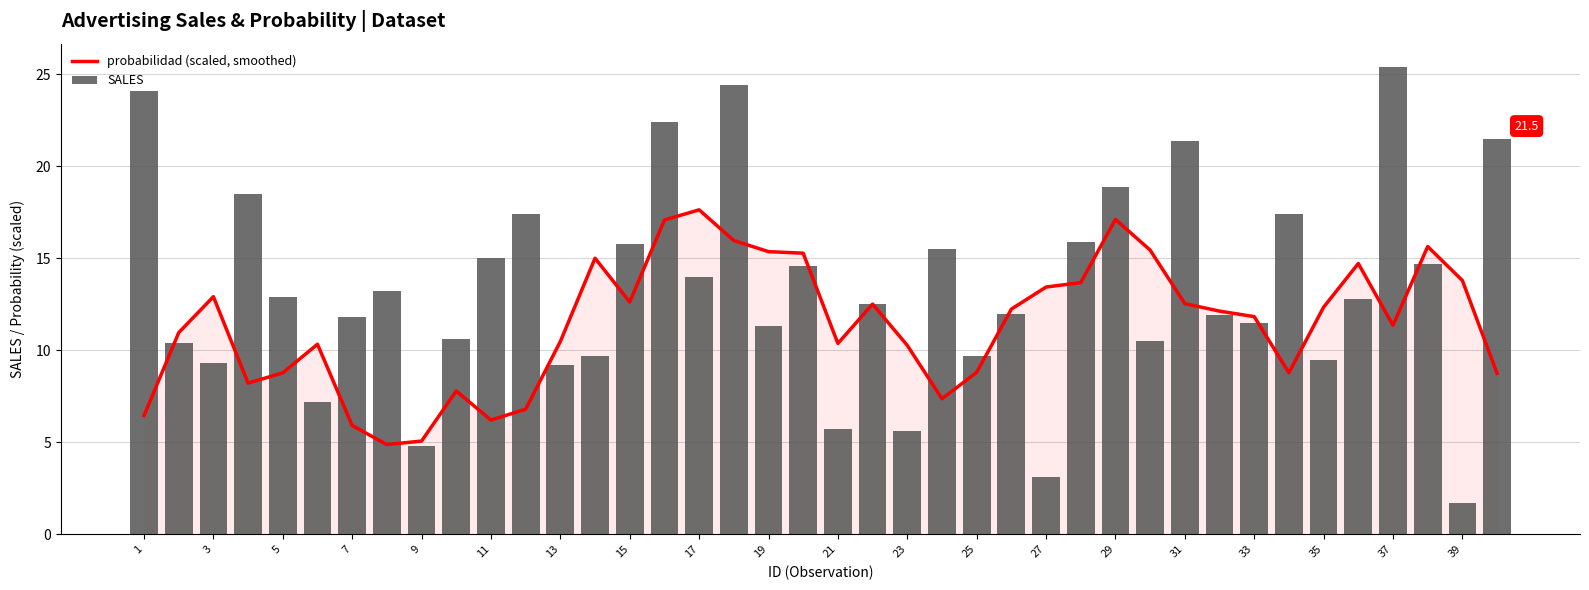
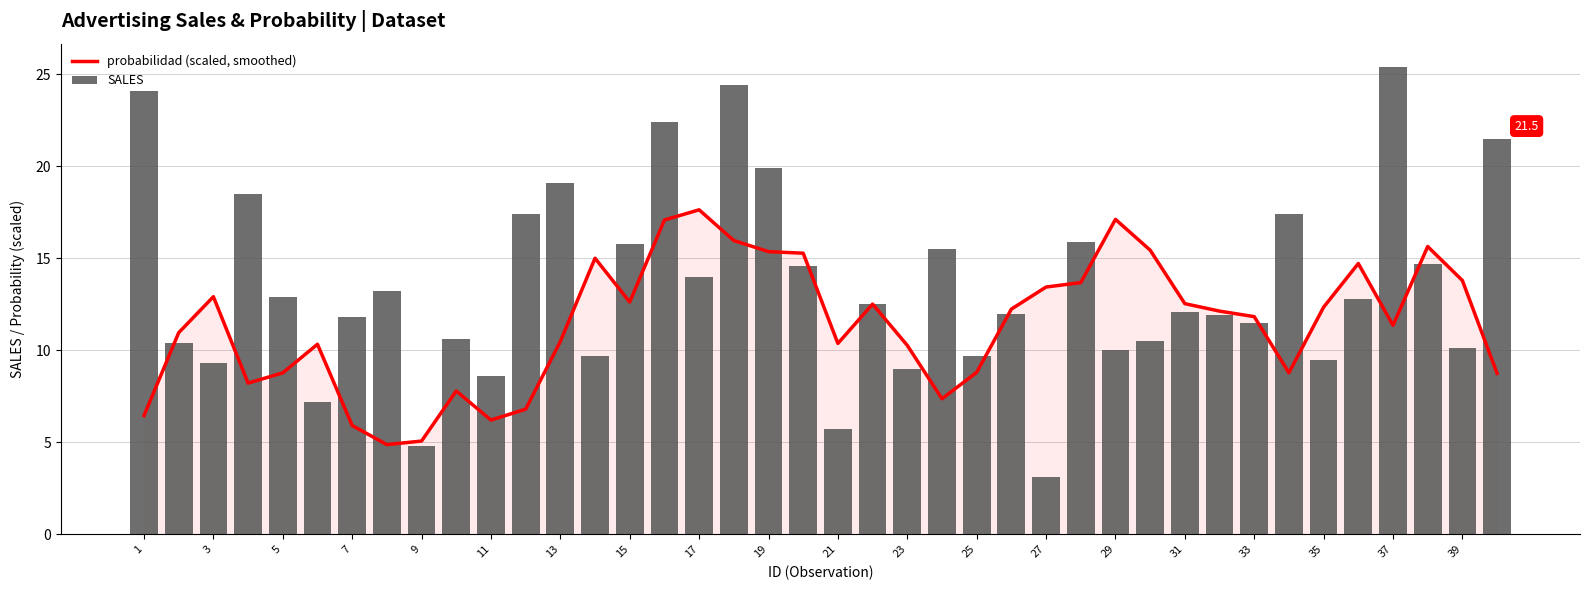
  {
    "probabilidad (scaled, smoothed)": {
      "1": 6.5,
      "3": 12.9,
      "5": 8.8,
      "7": 5.9,
      "9": 5.1,
      "11": 6.2,
      "13": 10.5,
      "15": 12.6,
      "17": 17.6,
      "19": 15.4,
      "21": 10.4,
      "23": 10.3,
      "25": 8.8,
      "27": 13.4,
      "29": 17.1,
      "31": 12.5,
      "33": 11.8,
      "35": 12.3,
      "37": 11.4,
      "39": 13.8
    },
    "SALES": {
      "1": 24.1,
      "3": 9.3,
      "5": 12.9,
      "7": 11.8,
      "9": 4.8,
-     "11": 15.0,
-     "13": 9.2,
+     "11": 8.6,
+     "13": 19.1,
      "15": 15.8,
      "17": 14.0,
-     "19": 11.3,
+     "19": 19.9,
      "21": 5.7,
-     "23": 5.6,
+     "23": 9.0,
      "25": 9.7,
      "27": 3.1,
-     "29": 18.9,
-     "31": 21.4,
+     "29": 10.0,
+     "31": 12.1,
      "33": 11.5,
      "35": 9.5,
      "37": 25.4,
-     "39": 1.7
+     "39": 10.1
    }
  }
